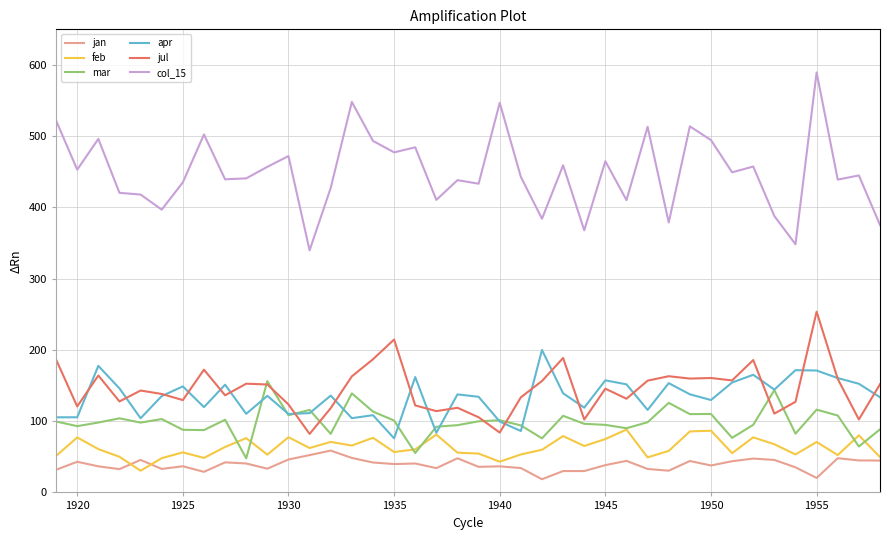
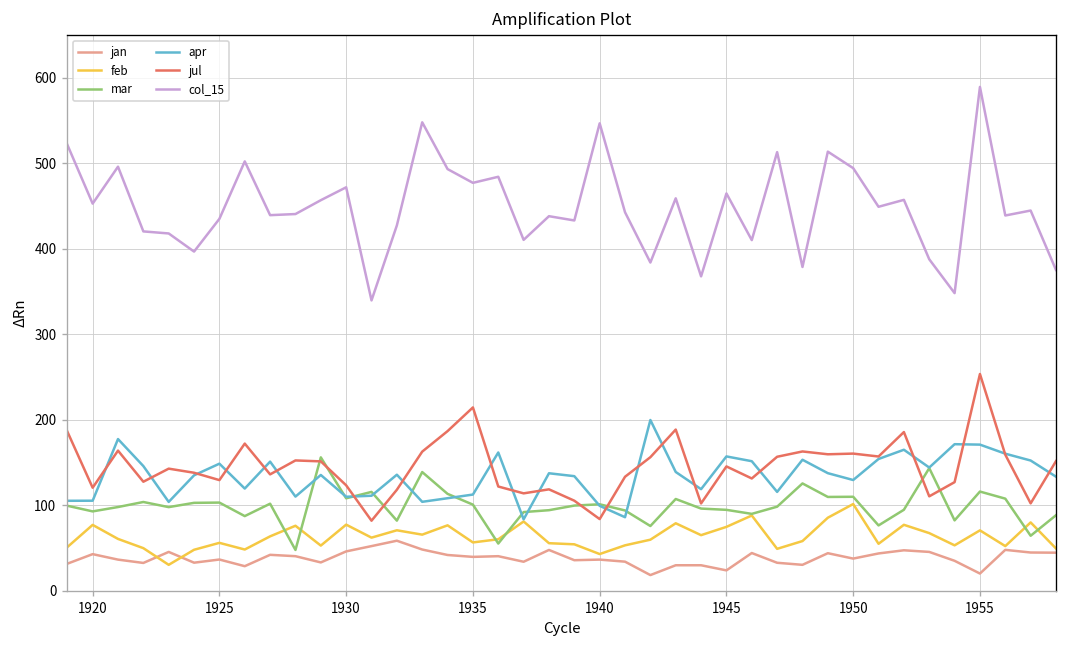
  {
    "jan": {
      "1920": 40,
      "1925": 40,
      "1930": 50,
      "1935": 40,
      "1940": 40,
-     "1945": 40,
+     "1945": 20,
      "1950": 40,
      "1955": 20
    },
    "feb": {
      "1920": 80,
      "1925": 60,
      "1930": 80,
      "1935": 60,
      "1940": 40,
      "1945": 70,
-     "1950": 90,
+     "1950": 100,
      "1955": 70
    },
    "mar": {
      "1920": 90,
-     "1925": 90,
+     "1925": 100,
      "1935": 100,
      "1945": 90,
      "1950": 110,
      "1955": 120
    },
    "apr": {
      "1920": 110,
      "1925": 150,
-     "1935": 80,
+     "1935": 110,
      "1945": 160,
      "1950": 130,
      "1955": 170
    },
    "jul": {
      "1920": 120,
      "1925": 130,
      "1930": 120,
      "1935": 210,
      "1940": 80,
      "1945": 150,
      "1950": 160,
      "1955": 250
    },
    "col_15": {
      "1920": 450,
      "1925": 440,
      "1930": 470,
      "1935": 480,
      "1940": 550,
      "1945": 460,
      "1950": 490,
      "1955": 590
    }
  }
